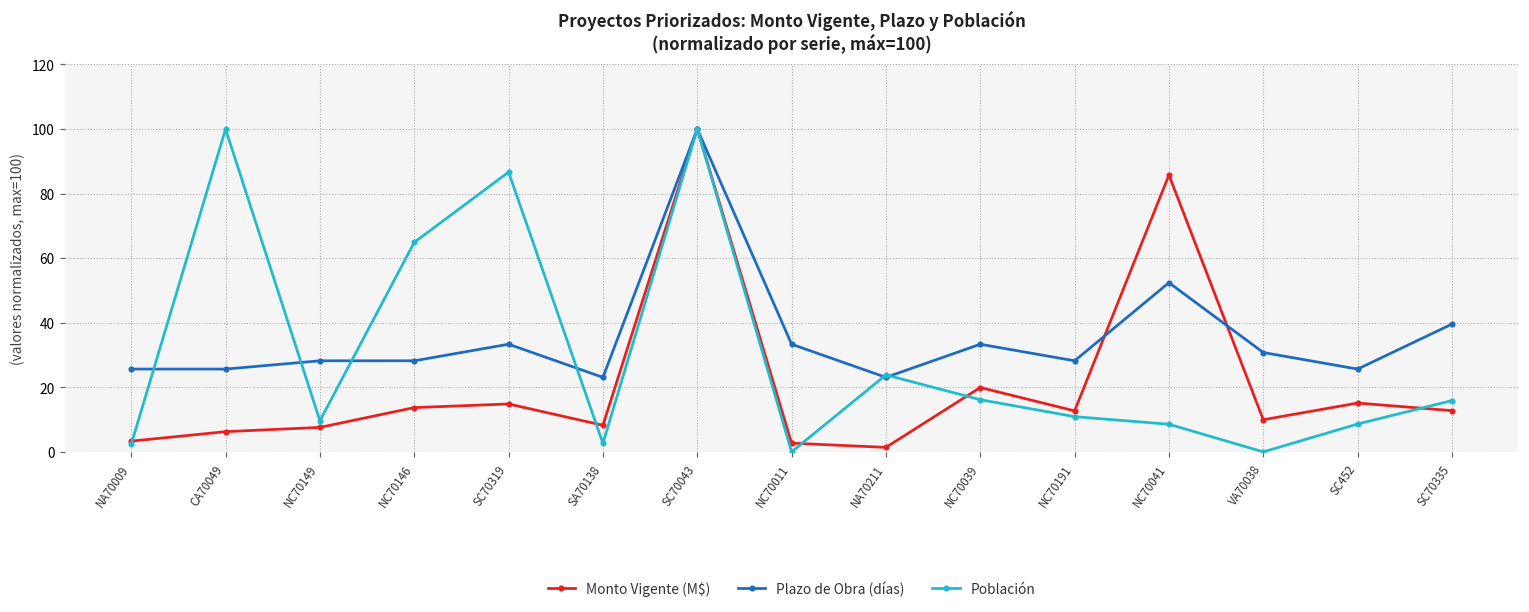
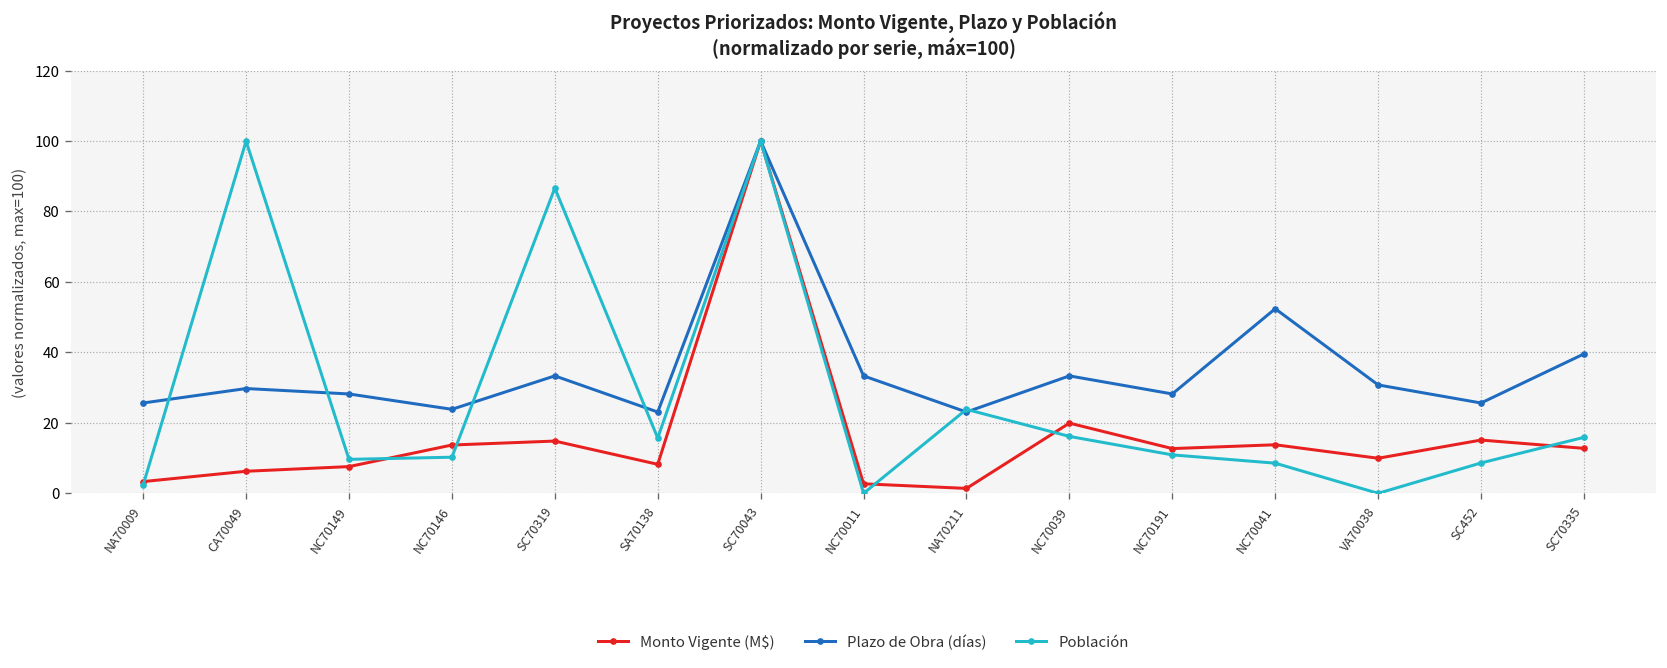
  {
    "Monto Vigente (M$)": {
      "NA70009": 3,
      "CA70049": 6,
      "NC70149": 8,
      "NC70146": 14,
      "SC70319": 15,
      "SA70138": 8,
      "NC70011": 3,
      "NA70211": 1,
      "NC70039": 20,
      "NC70191": 13,
-     "NC70041": 86,
+     "NC70041": 14,
      "VA70038": 10,
      "SC452": 15,
      "SC70335": 13
    },
    "Plazo de Obra (días)": {
      "NA70009": 26,
-     "CA70049": 26,
+     "CA70049": 30,
      "NC70149": 28,
-     "NC70146": 28,
+     "NC70146": 24,
      "SC70319": 33,
      "SA70138": 23,
      "NC70011": 33,
      "NC70039": 33,
      "NC70191": 28,
      "NC70041": 52,
      "VA70038": 31,
      "SC452": 26,
      "SC70335": 40
    },
    "Población": {
      "NA70009": 2,
      "CA70049": 100,
      "NC70149": 10,
-     "NC70146": 65,
+     "NC70146": 10,
      "SC70319": 87,
-     "SA70138": 3,
+     "SA70138": 16,
      "NC70011": 0,
      "NC70039": 16,
      "NC70191": 11,
      "NC70041": 9,
      "VA70038": 0,
      "SC452": 9,
      "SC70335": 16
    }
  }
